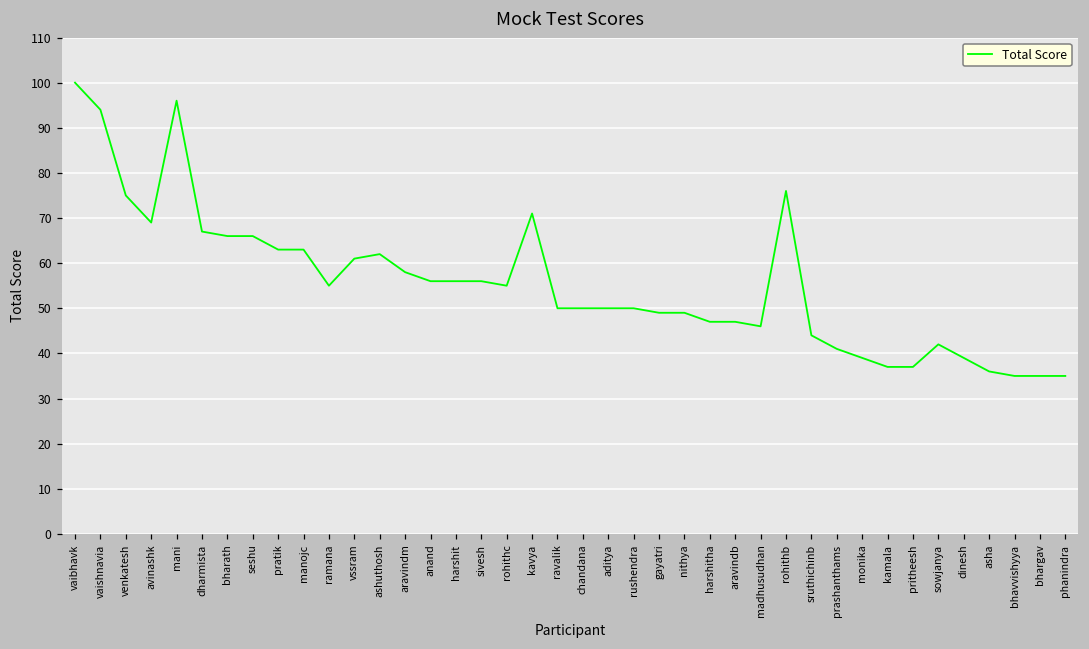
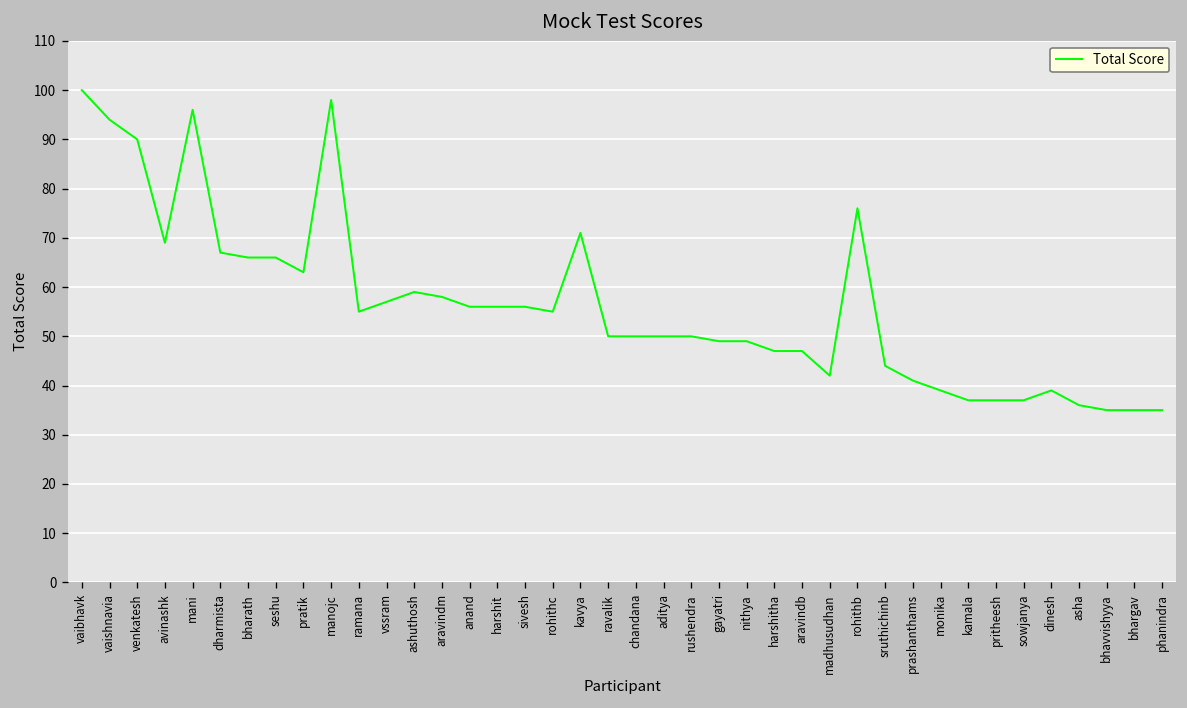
  {
    "vaibhavk": 100,
    "vaishnavia": 94,
-   "venkatesh": 75,
+   "venkatesh": 90,
    "avinashk": 69,
    "mani": 96,
    "dharmista": 67,
    "bharath": 66,
    "seshu": 66,
    "pratik": 63,
-   "manojc": 63,
+   "manojc": 98,
    "ramana": 55,
-   "vssram": 61,
-   "ashuthosh": 62,
+   "vssram": 57,
+   "ashuthosh": 59,
    "aravindm": 58,
    "anand": 56,
    "harshit": 56,
    "sivesh": 56,
    "rohithc": 55,
    "kavya": 71,
    "ravalik": 50,
    "chandana": 50,
    "aditya": 50,
    "rushendra": 50,
    "gayatri": 49,
    "nithya": 49,
    "harshitha": 47,
    "aravindb": 47,
-   "madhusudhan": 46,
+   "madhusudhan": 42,
    "rohithb": 76,
    "sruthichinb": 44,
    "prashanthams": 41,
    "monika": 39,
    "kamala": 37,
    "pritheesh": 37,
-   "sowjanya": 42,
+   "sowjanya": 37,
    "dinesh": 39,
    "asha": 36,
    "bhavvishyya": 35,
    "bhargav": 35,
    "phanindra": 35
  }
